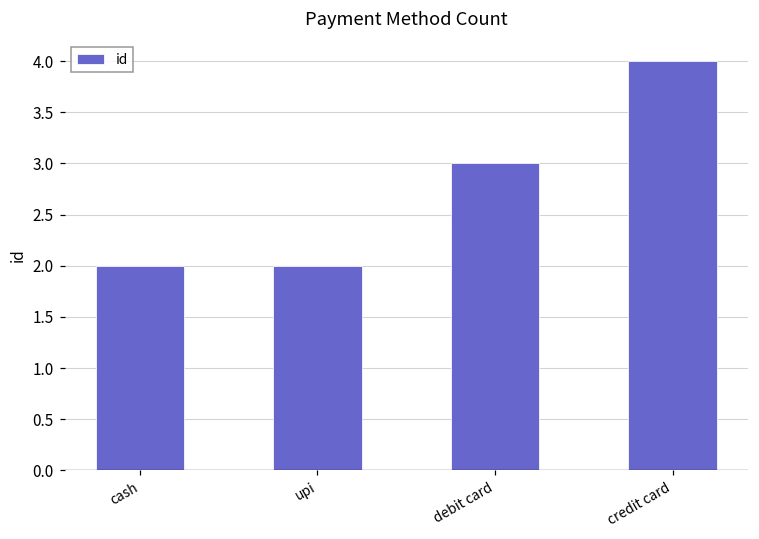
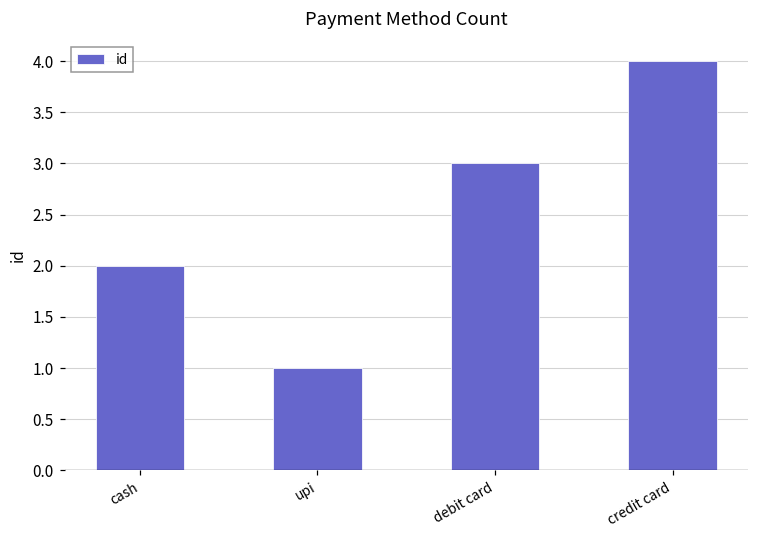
  {
    "cash": 2,
-   "upi": 2,
+   "upi": 1,
    "debit card": 3,
    "credit card": 4
  }
